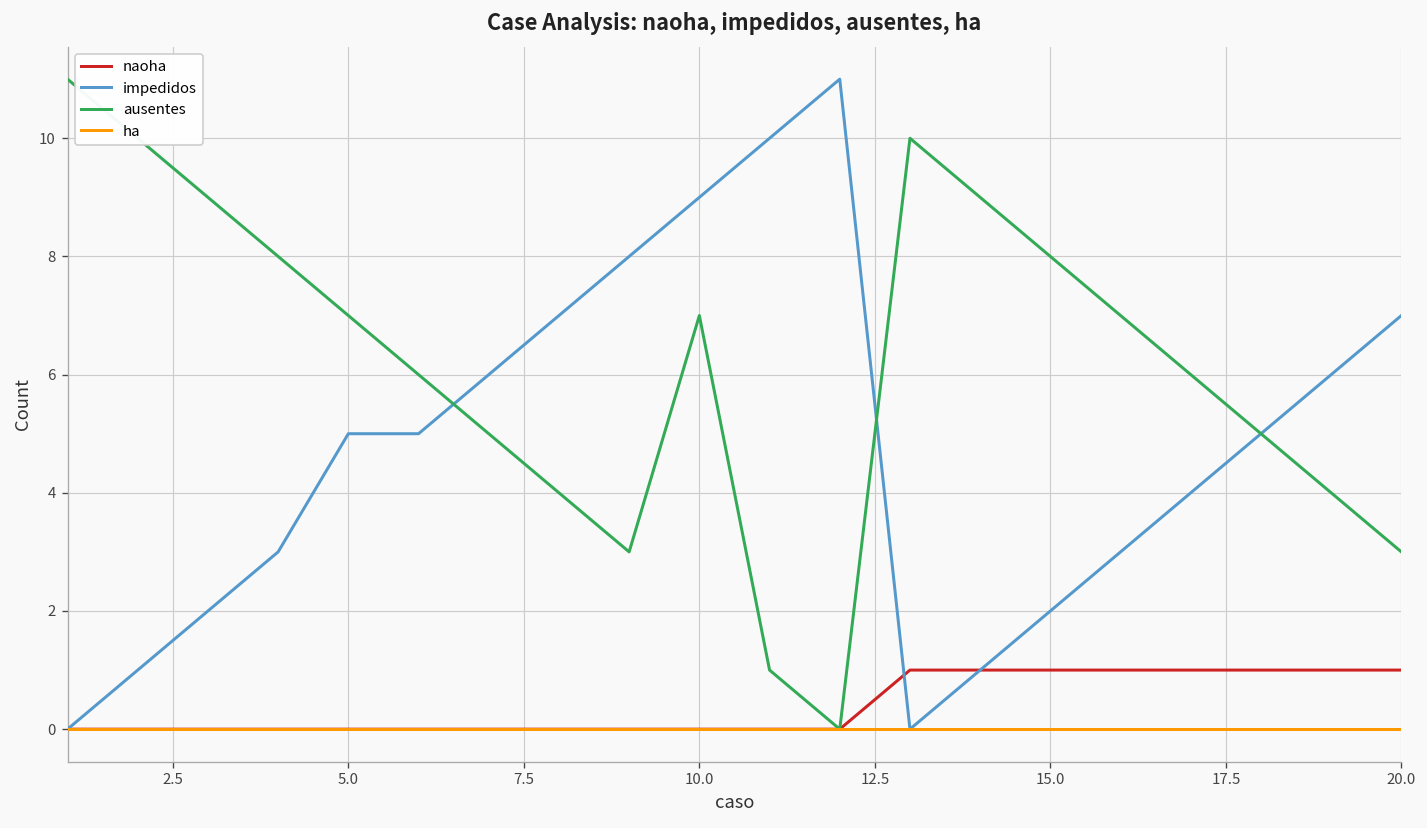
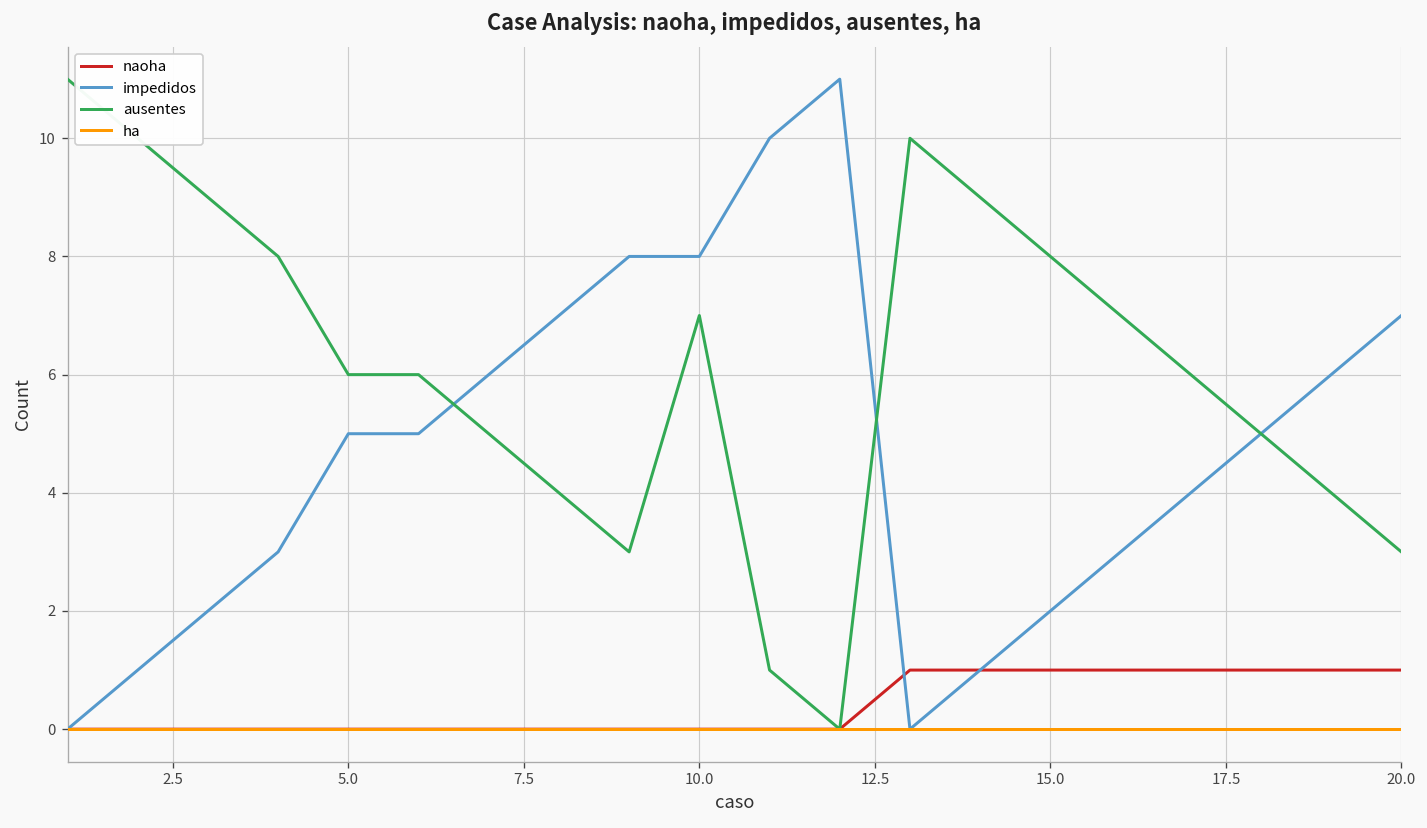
  {
    "naoha": {
      "15.0": 1,
      "20.0": 1
    },
    "impedidos": {
      "5.0": 5,
-     "10.0": 9,
+     "10.0": 8,
      "15.0": 2,
      "20.0": 7
    },
    "ausentes": {
-     "5.0": 7,
+     "5.0": 6,
      "10.0": 7,
      "15.0": 8,
      "20.0": 3
    },
    "ha": {
      "15.0": 0,
      "20.0": 0
    }
  }
